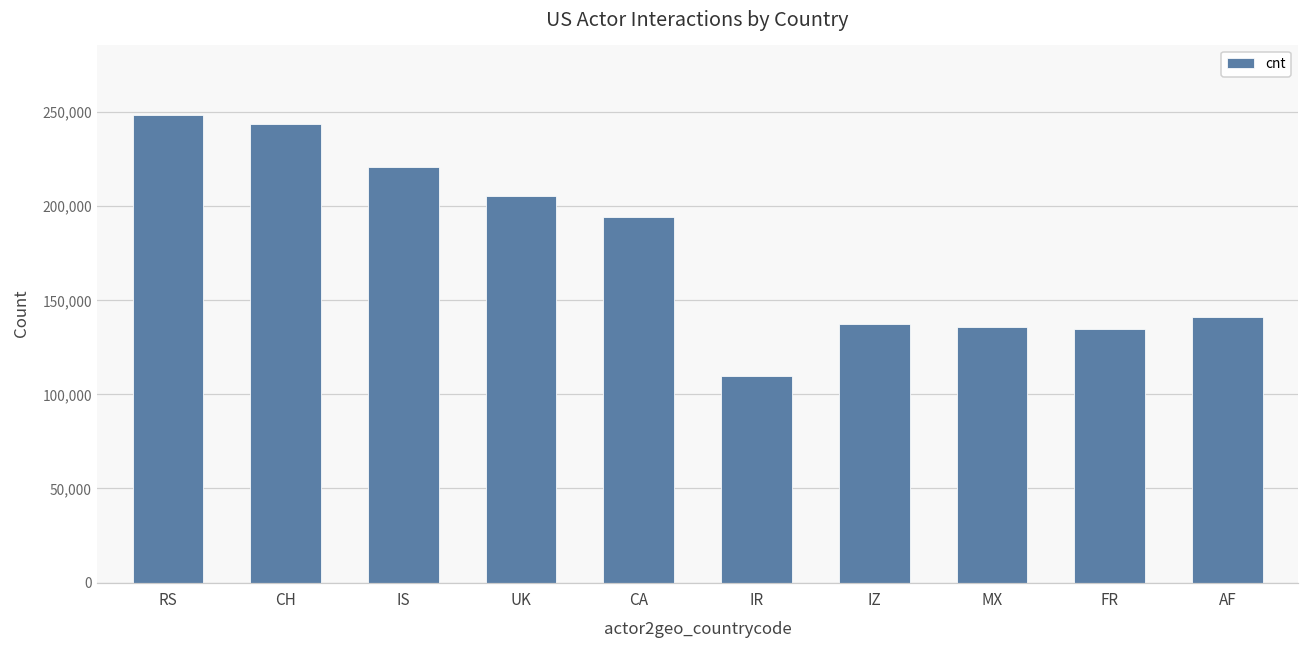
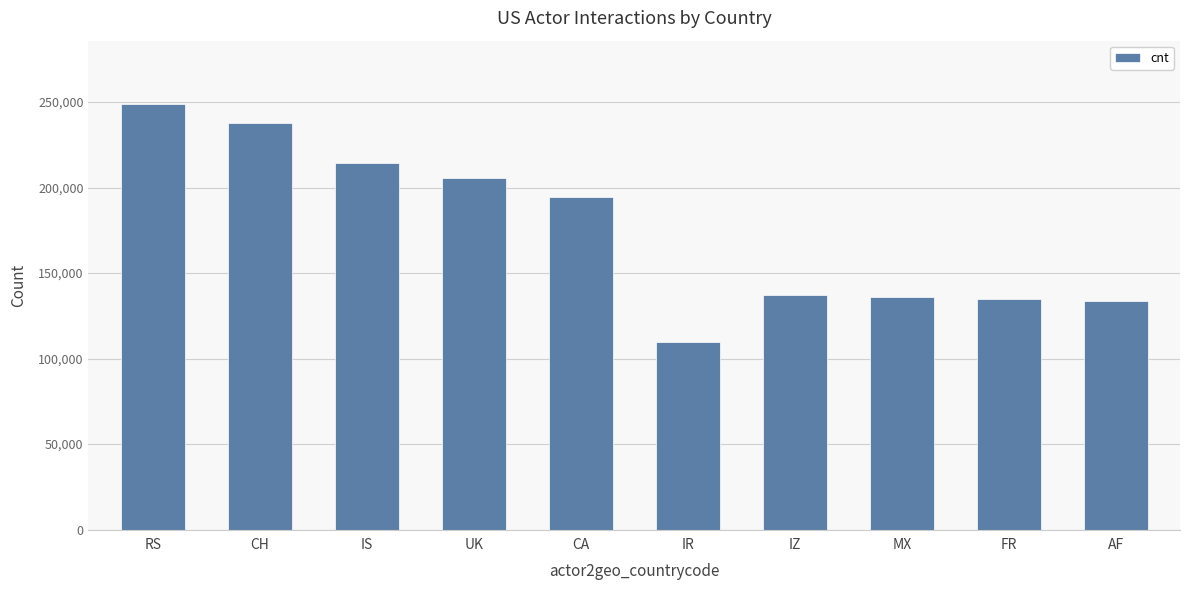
  {
    "RS": "249,000",
-   "CH": "244,000",
-   "IS": "221,000",
+   "CH": "238,000",
+   "IS": "214,000",
    "UK": "205,000",
    "CA": "194,000",
    "IR": "110,000",
    "IZ": "137,000",
    "MX": "136,000",
    "FR": "135,000",
-   "AF": "141,000"
+   "AF": "134,000"
  }
